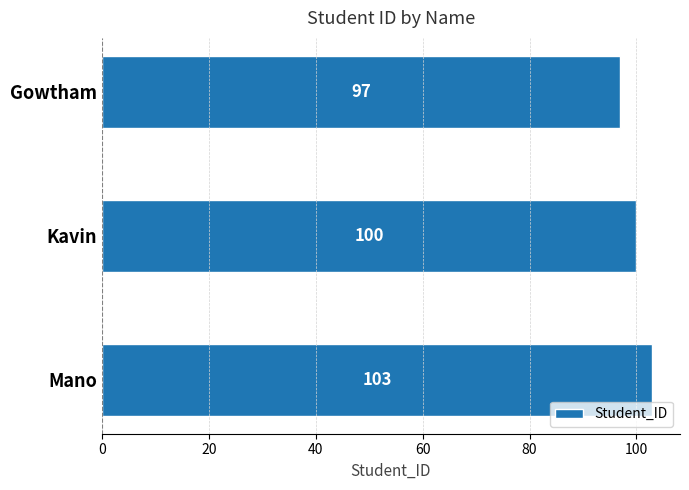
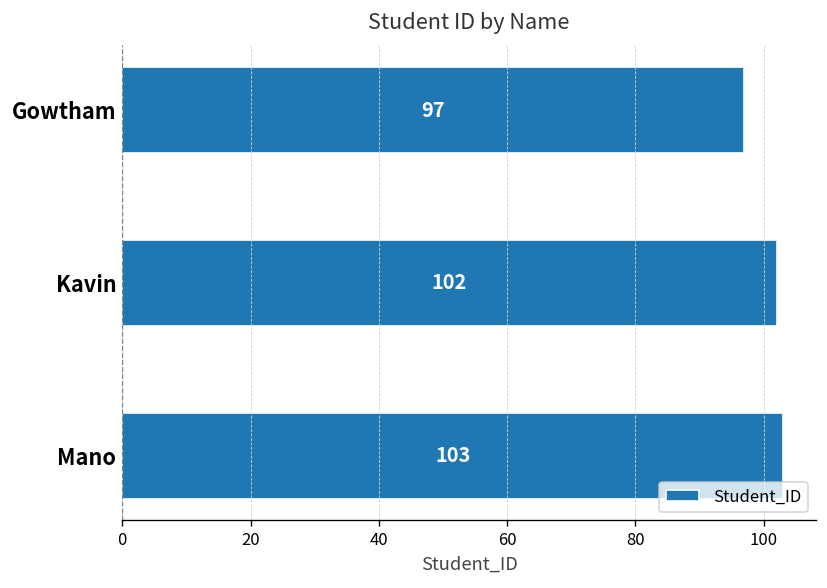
  {
    "Gowtham": 97,
-   "Kavin": 100,
+   "Kavin": 102,
    "Mano": 103
  }
